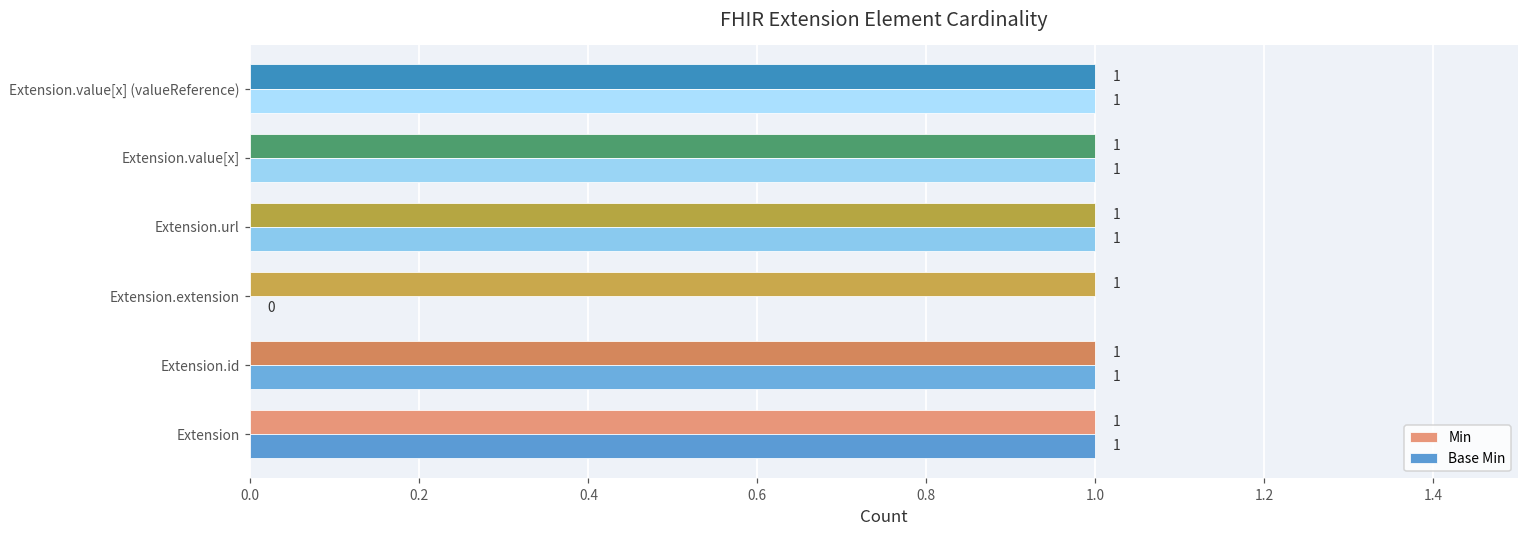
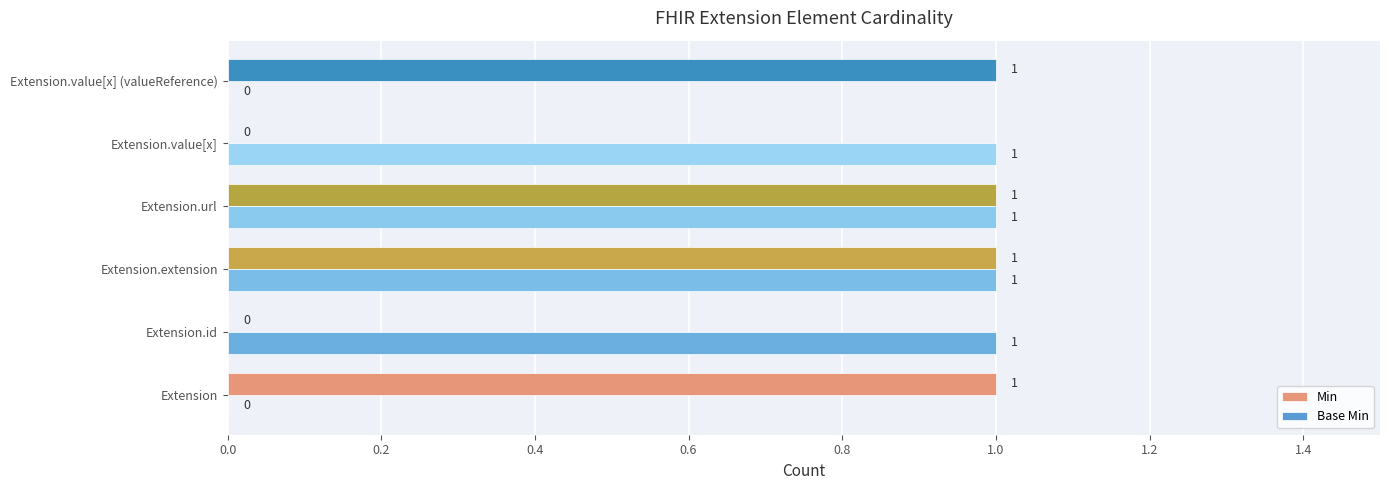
  {
    "Min": {
      "Extension.value[x] (valueReference)": 1,
-     "Extension.value[x]": 1,
+     "Extension.value[x]": 0,
      "Extension.url": 1,
      "Extension.extension": 1,
-     "Extension.id": 1,
+     "Extension.id": 0,
      "Extension": 1
    },
    "Base Min": {
-     "Extension.value[x] (valueReference)": 1,
+     "Extension.value[x] (valueReference)": 0,
      "Extension.value[x]": 1,
      "Extension.url": 1,
-     "Extension.extension": 0,
+     "Extension.extension": 1,
      "Extension.id": 1,
-     "Extension": 1
+     "Extension": 0
    }
  }
